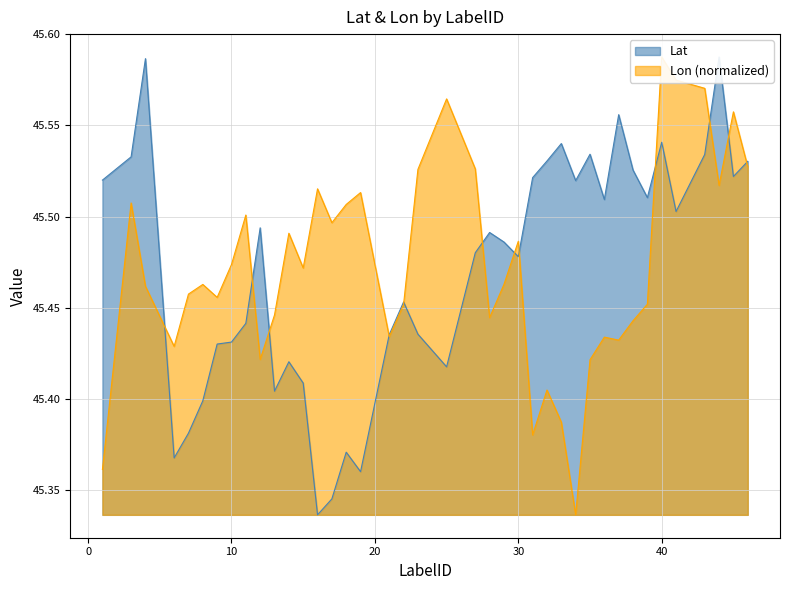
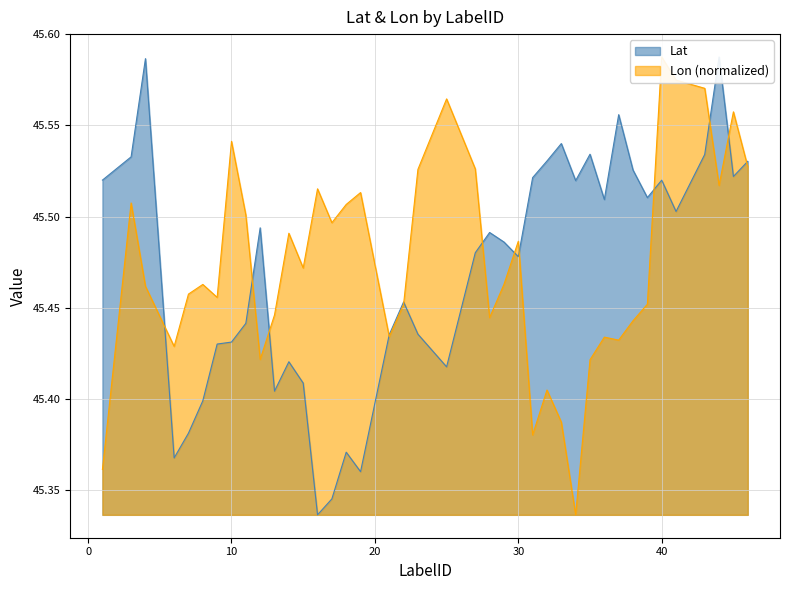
  {
    "Lat": {
      "10": 45.431,
      "30": 45.478,
-     "40": 45.541
+     "40": 45.520
    },
    "Lon (normalized)": {
-     "10": 45.474,
+     "10": 45.541,
      "30": 45.486
    }
  }
